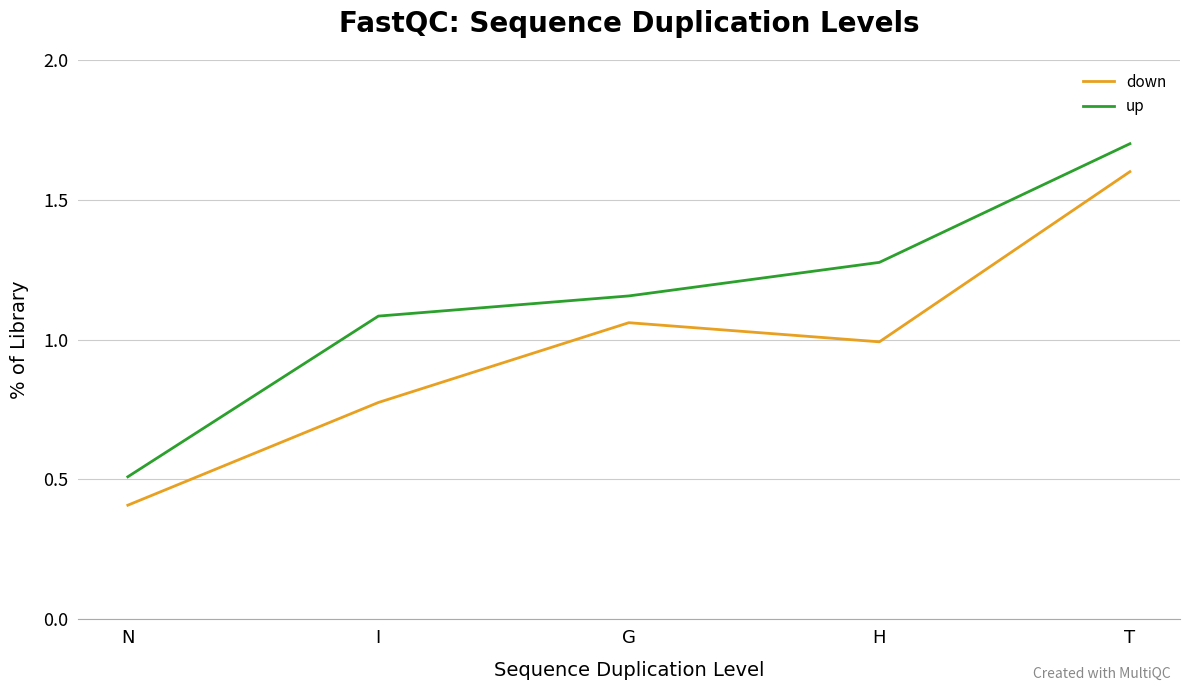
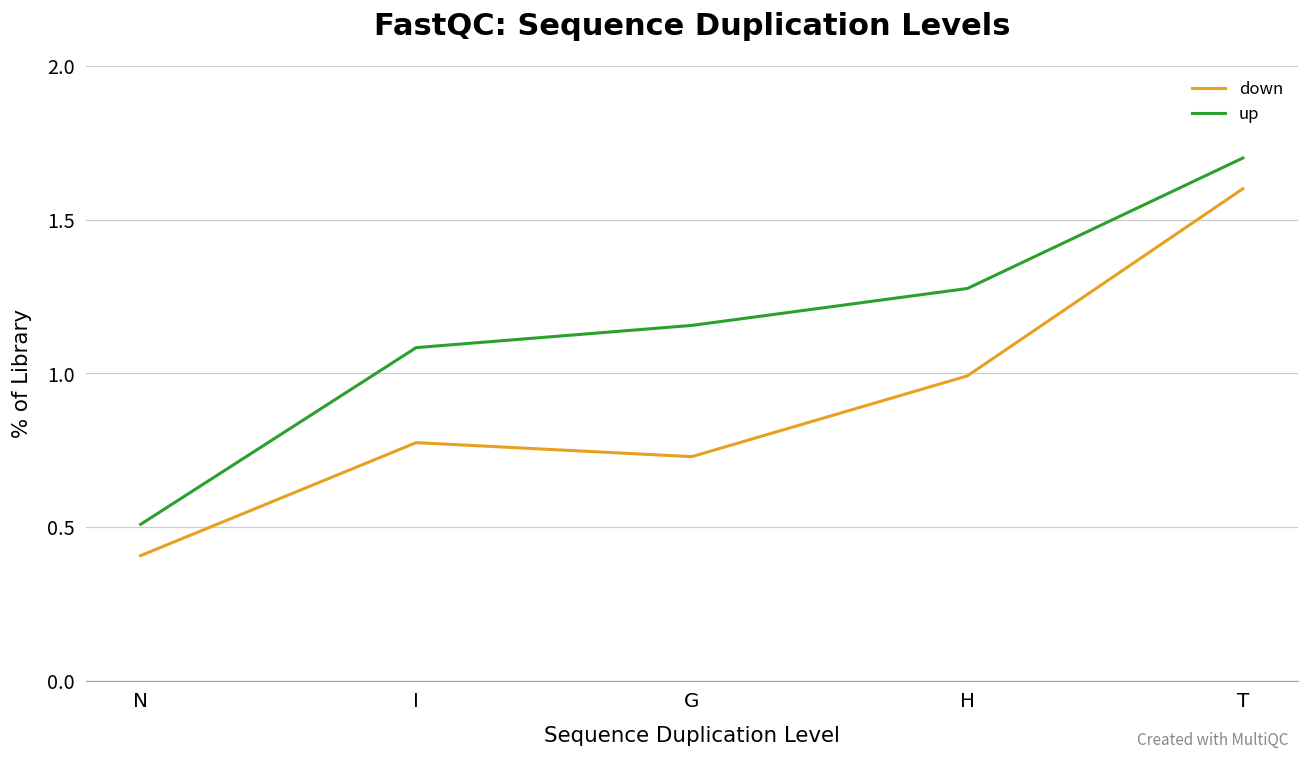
  {
    "down": {
      "N": 0.41,
      "I": 0.78,
-     "G": 1.06,
+     "G": 0.73,
      "H": 0.99,
      "T": 1.60
    },
    "up": {
      "N": 0.51,
      "I": 1.08,
      "G": 1.16,
      "H": 1.28,
      "T": 1.70
    }
  }
